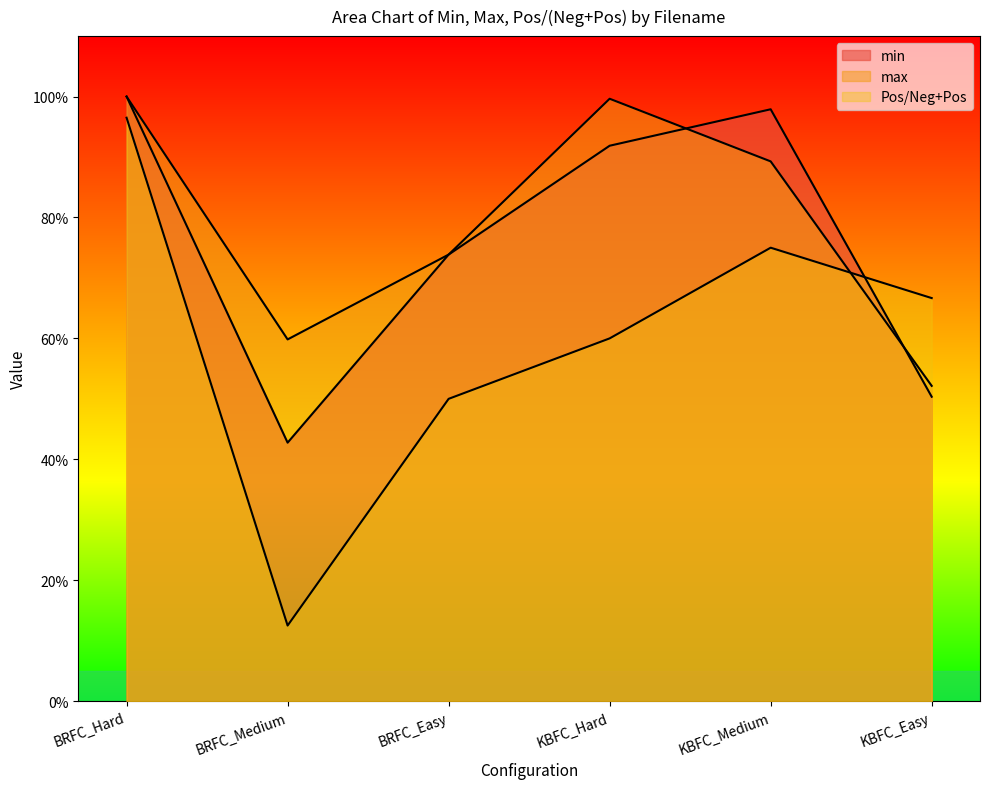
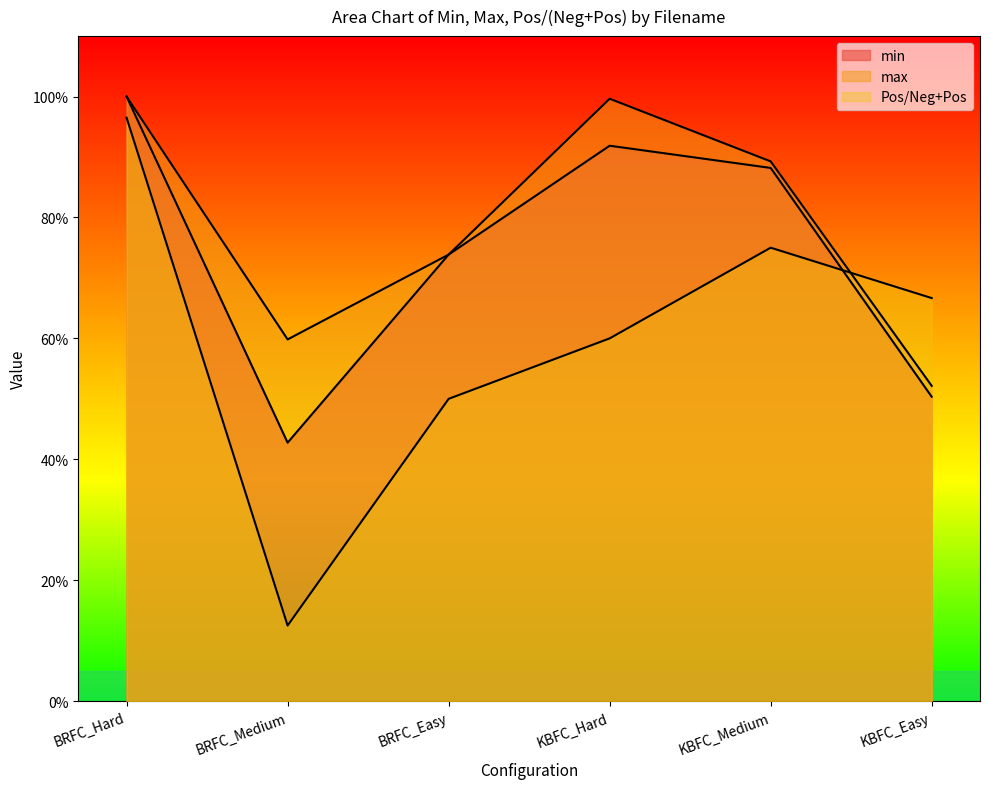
  {
    "min": {
      "BRFC_Medium": "43%",
      "KBFC_Hard": "92%",
-     "KBFC_Medium": "98%",
+     "KBFC_Medium": "88%",
      "KBFC_Easy": "50%"
    }
  }
